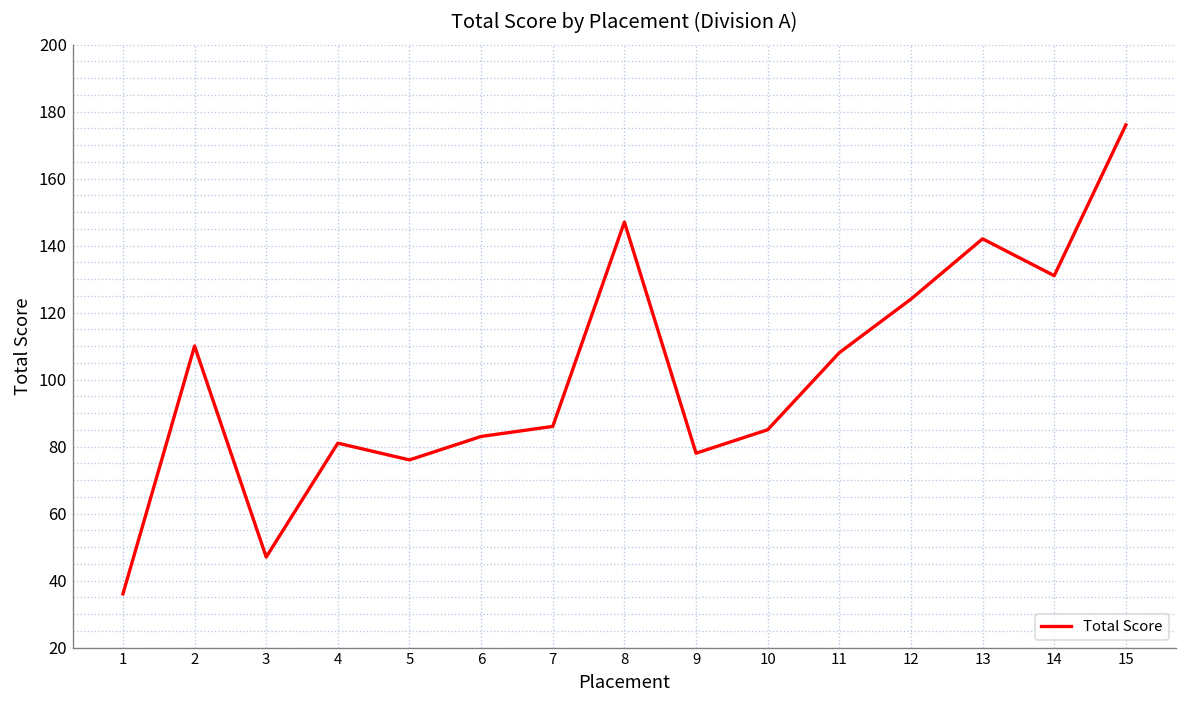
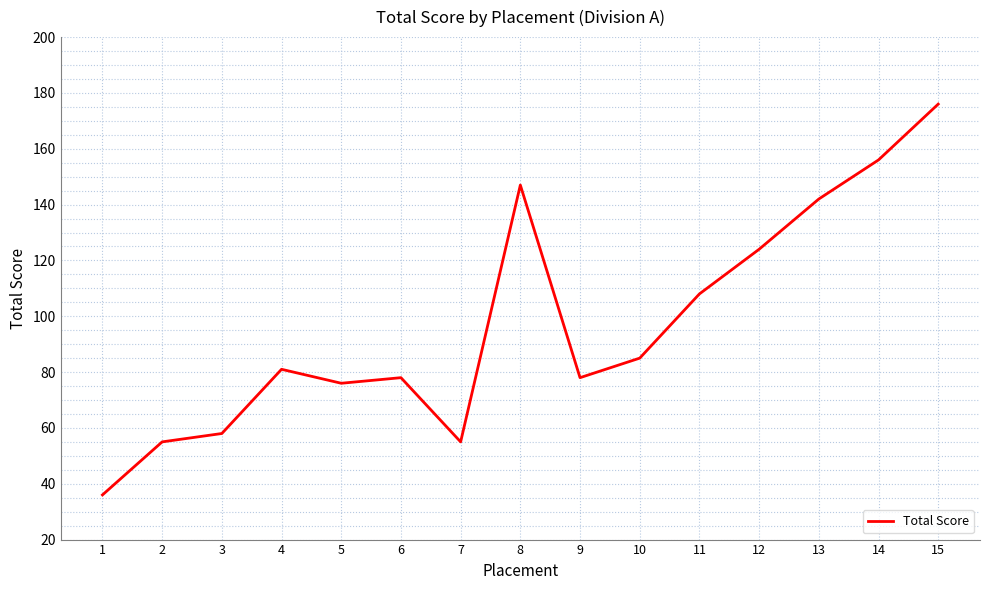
  {
    "1": 36,
-   "2": 110,
-   "3": 47,
+   "2": 55,
+   "3": 58,
    "4": 81,
    "5": 76,
-   "6": 83,
-   "7": 86,
+   "6": 78,
+   "7": 55,
    "8": 147,
    "9": 78,
    "10": 85,
    "11": 108,
    "12": 124,
    "13": 142,
-   "14": 131,
+   "14": 156,
    "15": 176
  }
